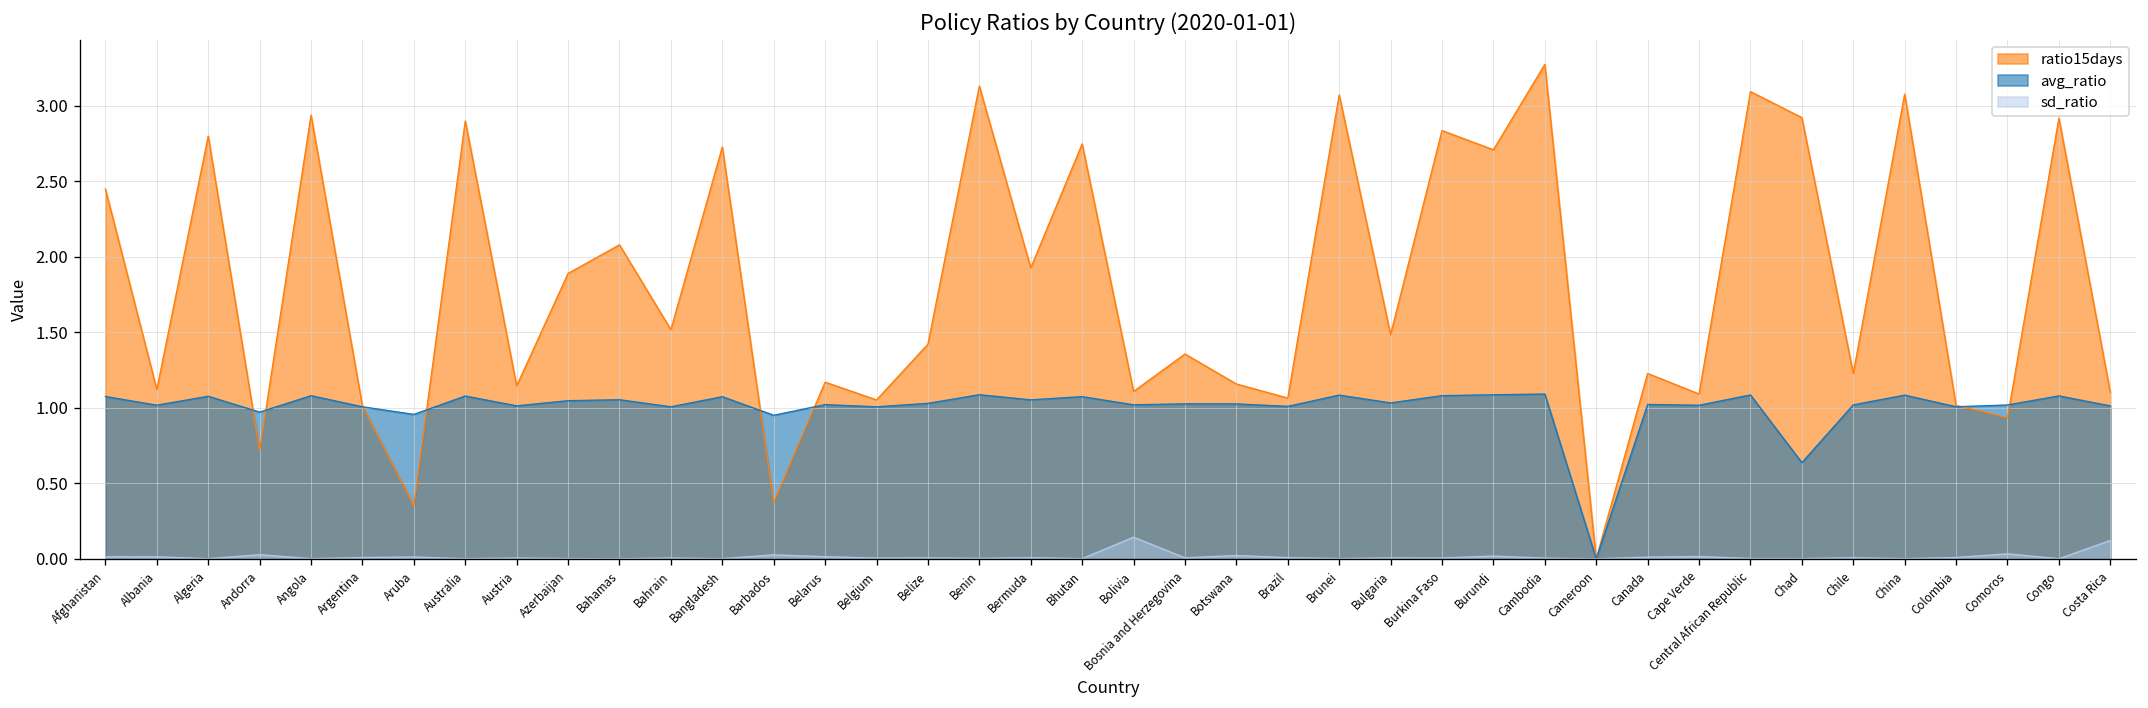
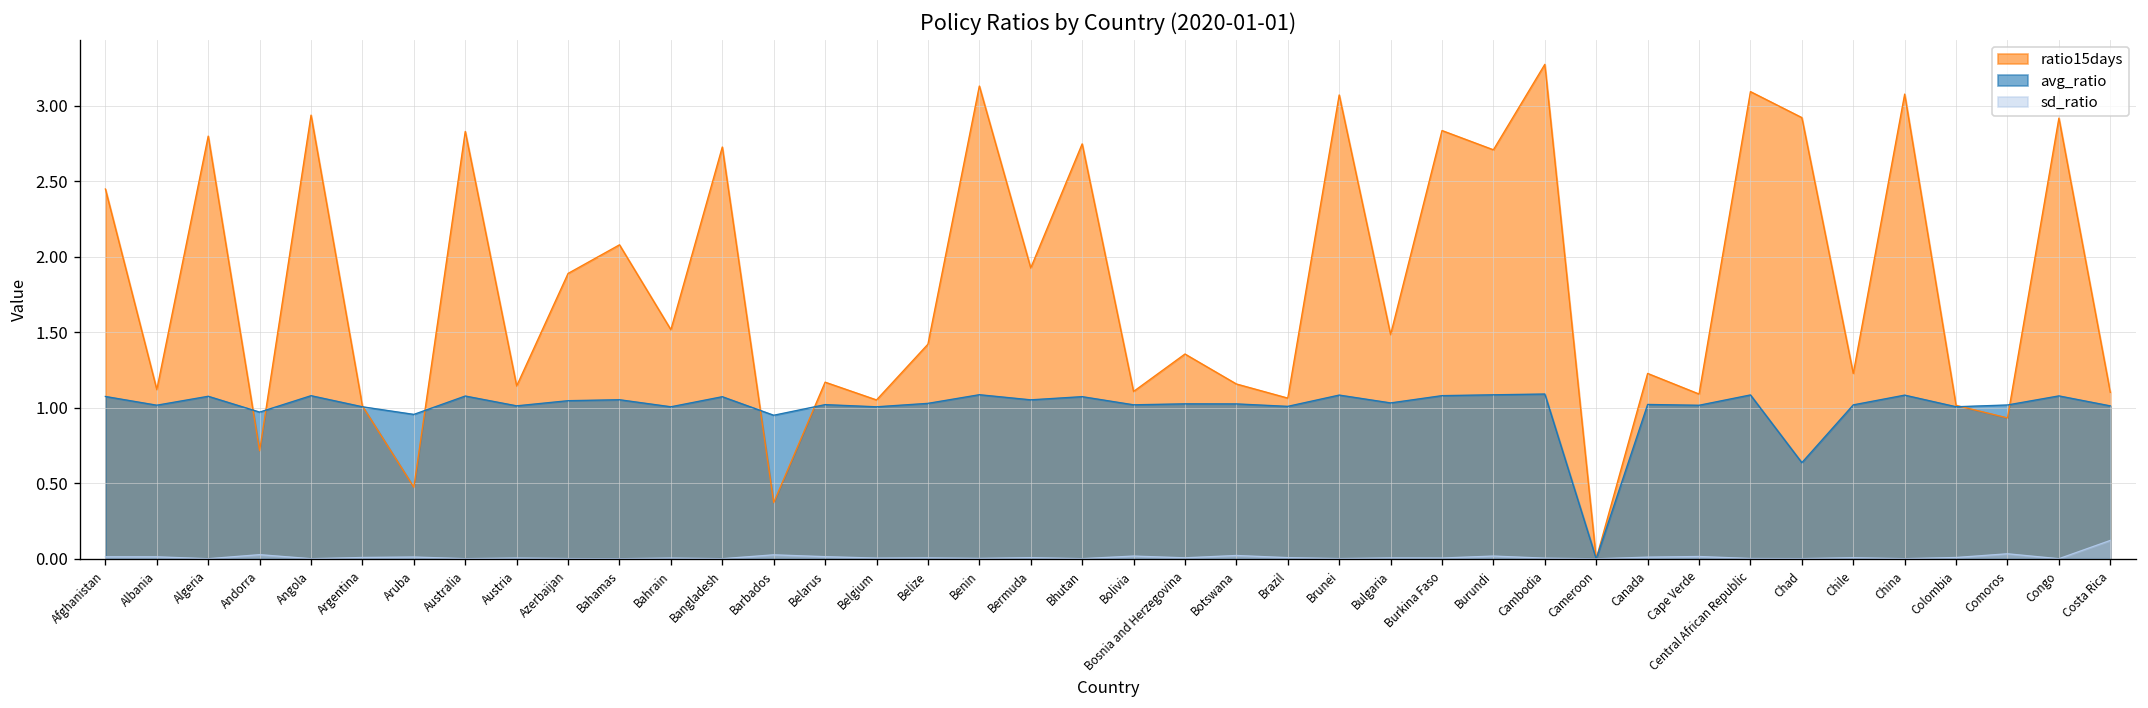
  {
    "ratio15days": {
      "Afghanistan": 2.45,
      "Albania": 1.12,
      "Algeria": 2.80,
      "Andorra": 0.72,
      "Angola": 2.94,
-     "Aruba": 0.35,
-     "Australia": 2.90,
+     "Aruba": 0.47,
+     "Australia": 2.83,
      "Austria": 1.15,
      "Azerbaijan": 1.89,
      "Bahamas": 2.08,
      "Bahrain": 1.52,
      "Bangladesh": 2.73,
      "Barbados": 0.37,
      "Belarus": 1.17,
      "Belgium": 1.05,
      "Belize": 1.42,
      "Benin": 3.13,
      "Bermuda": 1.93,
      "Bhutan": 2.75,
      "Bolivia": 1.11,
      "Bosnia and Herzegovina": 1.36,
      "Botswana": 1.16,
      "Brazil": 1.06,
      "Brunei": 3.07,
      "Bulgaria": 1.49,
      "Burkina Faso": 2.84,
      "Burundi": 2.71,
      "Cambodia": 3.28,
      "Canada": 1.23,
      "Cape Verde": 1.09,
      "Central African Republic": 3.09,
      "Chad": 2.92,
      "Chile": 1.23,
      "China": 3.08,
      "Comoros": 0.93,
      "Costa Rica": 1.10
    },
    "avg_ratio": {
      "Afghanistan": 1.08,
      "Albania": 1.02,
      "Algeria": 1.08,
      "Andorra": 0.97,
      "Angola": 1.08,
      "Aruba": 0.96,
      "Australia": 1.08,
      "Austria": 1.01,
      "Azerbaijan": 1.05,
      "Bahamas": 1.05,
      "Bahrain": 1.01,
      "Bangladesh": 1.07,
      "Barbados": 0.95,
      "Belarus": 1.02,
      "Belgium": 1.01,
      "Belize": 1.03,
      "Benin": 1.09,
      "Bermuda": 1.05,
      "Bhutan": 1.07,
      "Bolivia": 1.02,
      "Bosnia and Herzegovina": 1.03,
      "Botswana": 1.03,
      "Brazil": 1.01,
      "Brunei": 1.08,
      "Bulgaria": 1.03,
      "Burkina Faso": 1.08,
      "Burundi": 1.09,
      "Cambodia": 1.09,
      "Canada": 1.02,
      "Cape Verde": 1.02,
      "Central African Republic": 1.09,
      "Chad": 0.64,
      "Chile": 1.02,
      "China": 1.08,
      "Comoros": 1.02,
      "Congo": 1.08,
      "Costa Rica": 1.01
    },
    "sd_ratio": {
      "Afghanistan": 0.01,
      "Albania": 0.01,
      "Algeria": 0.00,
      "Andorra": 0.03,
      "Angola": 0.00,
      "Argentina": 0.01,
      "Aruba": 0.01,
      "Australia": 0.00,
      "Austria": 0.01,
      "Azerbaijan": 0.00,
      "Bahamas": 0.00,
      "Bahrain": 0.00,
      "Bangladesh": 0.00,
      "Barbados": 0.03,
      "Belarus": 0.01,
      "Belgium": 0.00,
      "Belize": 0.01,
      "Benin": 0.00,
      "Bermuda": 0.01,
      "Bhutan": 0.00,
-     "Bolivia": 0.14,
+     "Bolivia": 0.02,
      "Bosnia and Herzegovina": 0.01,
      "Botswana": 0.02,
      "Brazil": 0.01,
      "Brunei": 0.00,
      "Bulgaria": 0.01,
      "Burkina Faso": 0.01,
      "Burundi": 0.02,
      "Cambodia": 0.00,
      "Canada": 0.01,
      "Cape Verde": 0.02,
      "Central African Republic": 0.00,
      "Chad": 0.00,
      "Chile": 0.01,
      "China": 0.00,
      "Colombia": 0.01,
      "Comoros": 0.03,
      "Congo": 0.00,
      "Costa Rica": 0.12
    }
  }
